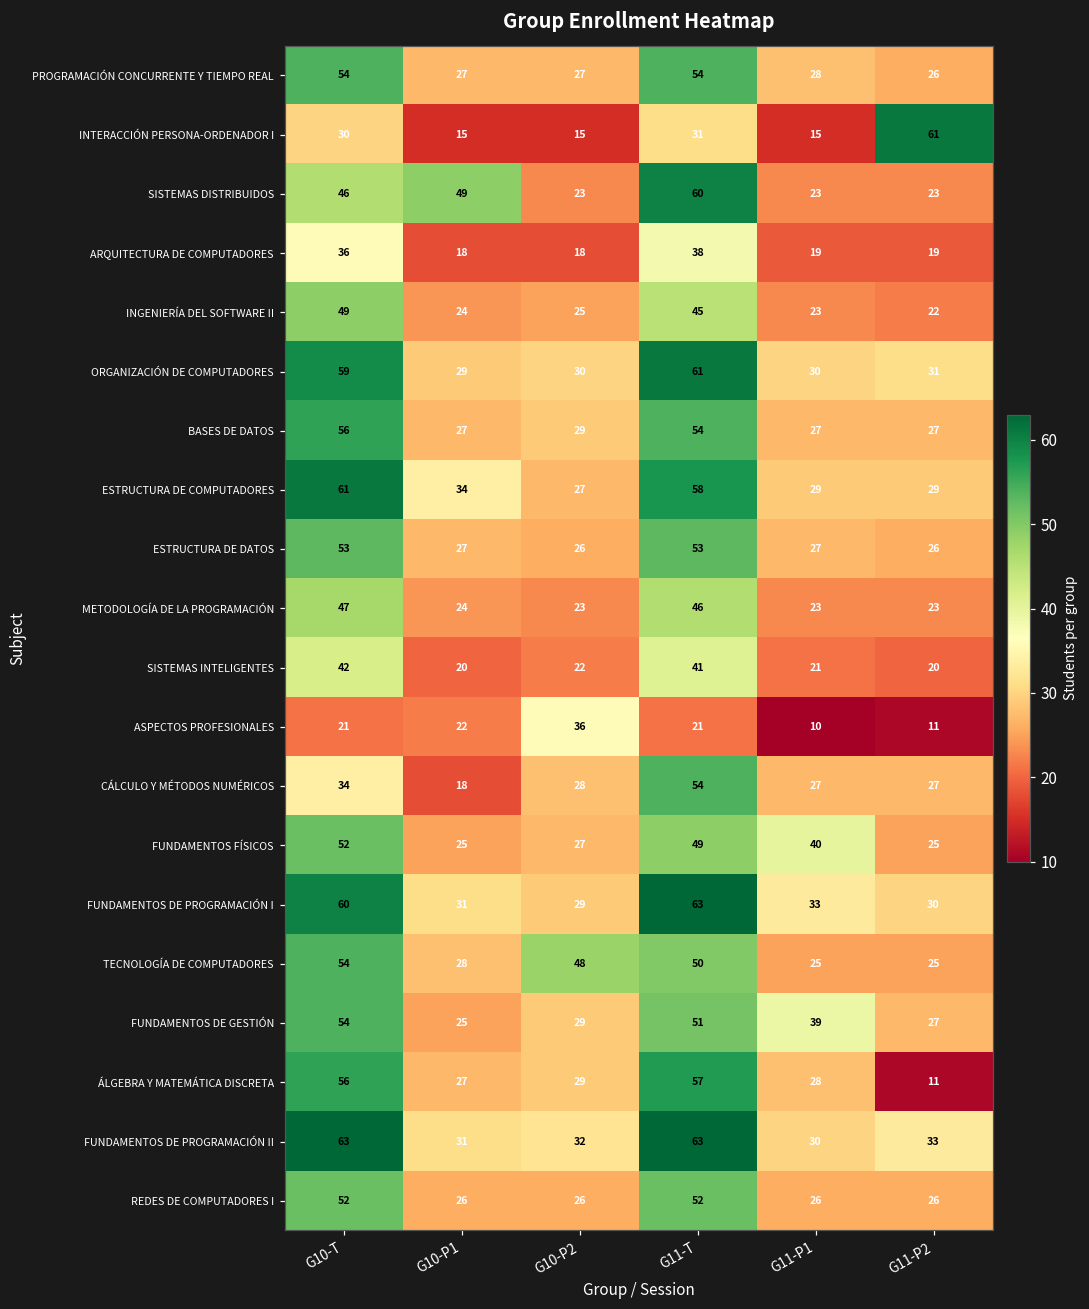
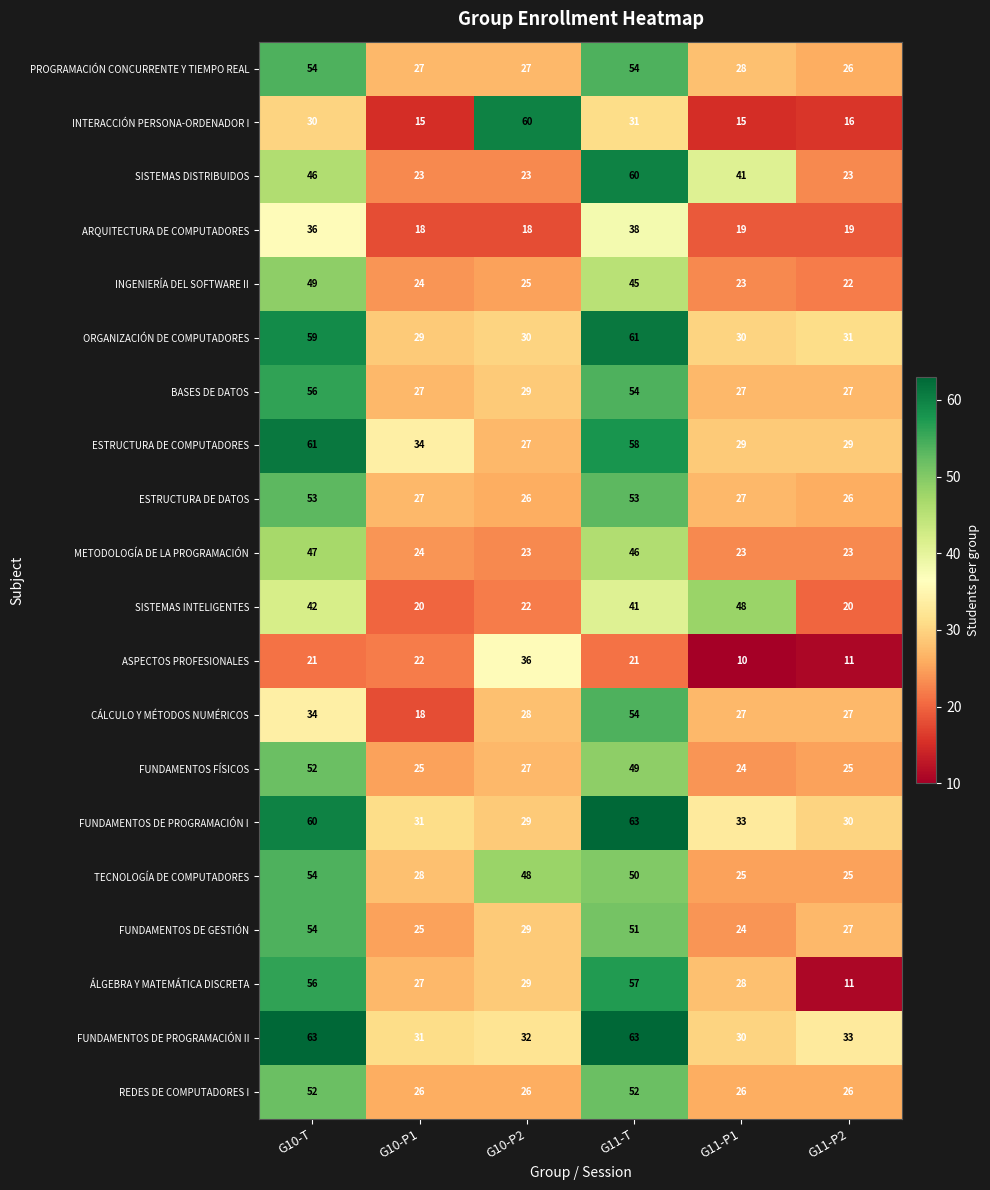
  {
    "PROGRAMACIÓN CONCURRENTE Y TIEMPO REAL": {
      "G10-T": 54,
      "G10-P1": 27,
      "G10-P2": 27,
      "G11-T": 54,
      "G11-P1": 28,
      "G11-P2": 26
    },
    "INTERACCIÓN PERSONA-ORDENADOR I": {
      "G10-T": 30,
      "G10-P1": 15,
-     "G10-P2": 15,
+     "G10-P2": 60,
      "G11-T": 31,
      "G11-P1": 15,
-     "G11-P2": 61
+     "G11-P2": 16
    },
    "SISTEMAS DISTRIBUIDOS": {
      "G10-T": 46,
-     "G10-P1": 49,
+     "G10-P1": 23,
      "G10-P2": 23,
      "G11-T": 60,
-     "G11-P1": 23,
+     "G11-P1": 41,
      "G11-P2": 23
    },
    "ARQUITECTURA DE COMPUTADORES": {
      "G10-T": 36,
      "G10-P1": 18,
      "G10-P2": 18,
      "G11-T": 38,
      "G11-P1": 19,
      "G11-P2": 19
    },
    "INGENIERÍA DEL SOFTWARE II": {
      "G10-T": 49,
      "G10-P1": 24,
      "G10-P2": 25,
      "G11-T": 45,
      "G11-P1": 23,
      "G11-P2": 22
    },
    "ORGANIZACIÓN DE COMPUTADORES": {
      "G10-T": 59,
      "G10-P1": 29,
      "G10-P2": 30,
      "G11-T": 61,
      "G11-P1": 30,
      "G11-P2": 31
    },
    "BASES DE DATOS": {
      "G10-T": 56,
      "G10-P1": 27,
      "G10-P2": 29,
      "G11-T": 54,
      "G11-P1": 27,
      "G11-P2": 27
    },
    "ESTRUCTURA DE COMPUTADORES": {
      "G10-T": 61,
      "G10-P1": 34,
      "G10-P2": 27,
      "G11-T": 58,
      "G11-P1": 29,
      "G11-P2": 29
    },
    "ESTRUCTURA DE DATOS": {
      "G10-T": 53,
      "G10-P1": 27,
      "G10-P2": 26,
      "G11-T": 53,
      "G11-P1": 27,
      "G11-P2": 26
    },
    "METODOLOGÍA DE LA PROGRAMACIÓN": {
      "G10-T": 47,
      "G10-P1": 24,
      "G10-P2": 23,
      "G11-T": 46,
      "G11-P1": 23,
      "G11-P2": 23
    },
    "SISTEMAS INTELIGENTES": {
      "G10-T": 42,
      "G10-P1": 20,
      "G10-P2": 22,
      "G11-T": 41,
-     "G11-P1": 21,
+     "G11-P1": 48,
      "G11-P2": 20
    },
    "ASPECTOS PROFESIONALES": {
      "G10-T": 21,
      "G10-P1": 22,
      "G10-P2": 36,
      "G11-T": 21,
      "G11-P1": 10,
      "G11-P2": 11
    },
    "CÁLCULO Y MÉTODOS NUMÉRICOS": {
      "G10-T": 34,
      "G10-P1": 18,
      "G10-P2": 28,
      "G11-T": 54,
      "G11-P1": 27,
      "G11-P2": 27
    },
    "FUNDAMENTOS FÍSICOS": {
      "G10-T": 52,
      "G10-P1": 25,
      "G10-P2": 27,
      "G11-T": 49,
-     "G11-P1": 40,
+     "G11-P1": 24,
      "G11-P2": 25
    },
    "FUNDAMENTOS DE PROGRAMACIÓN I": {
      "G10-T": 60,
      "G10-P1": 31,
      "G10-P2": 29,
      "G11-T": 63,
      "G11-P1": 33,
      "G11-P2": 30
    },
    "TECNOLOGÍA DE COMPUTADORES": {
      "G10-T": 54,
      "G10-P1": 28,
      "G10-P2": 48,
      "G11-T": 50,
      "G11-P1": 25,
      "G11-P2": 25
    },
    "FUNDAMENTOS DE GESTIÓN": {
      "G10-T": 54,
      "G10-P1": 25,
      "G10-P2": 29,
      "G11-T": 51,
-     "G11-P1": 39,
+     "G11-P1": 24,
      "G11-P2": 27
    },
    "ÁLGEBRA Y MATEMÁTICA DISCRETA": {
      "G10-T": 56,
      "G10-P1": 27,
      "G10-P2": 29,
      "G11-T": 57,
      "G11-P1": 28,
      "G11-P2": 11
    },
    "FUNDAMENTOS DE PROGRAMACIÓN II": {
      "G10-T": 63,
      "G10-P1": 31,
      "G10-P2": 32,
      "G11-T": 63,
      "G11-P1": 30,
      "G11-P2": 33
    },
    "REDES DE COMPUTADORES I": {
      "G10-T": 52,
      "G10-P1": 26,
      "G10-P2": 26,
      "G11-T": 52,
      "G11-P1": 26,
      "G11-P2": 26
    }
  }
